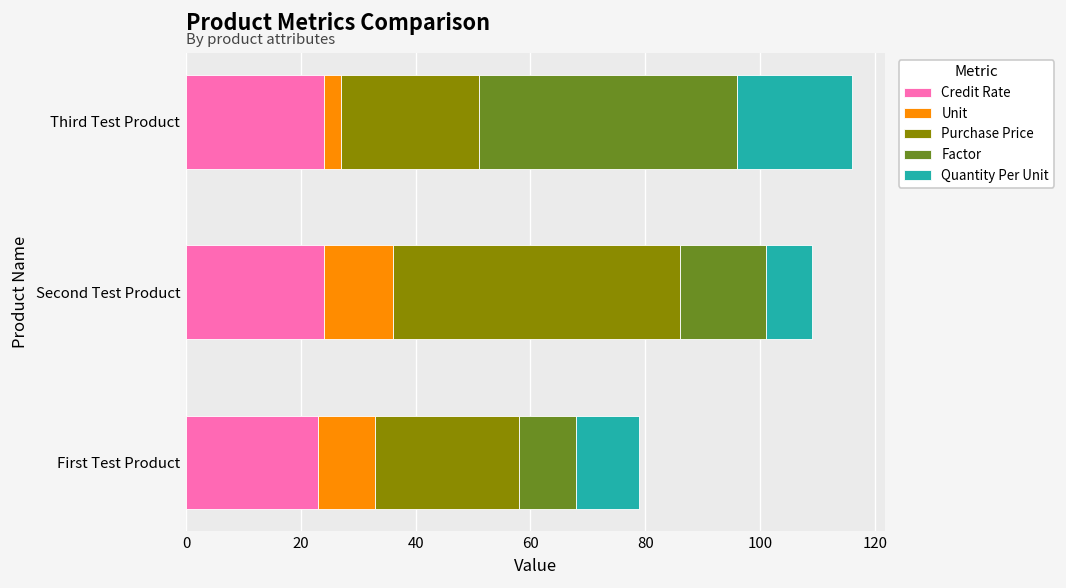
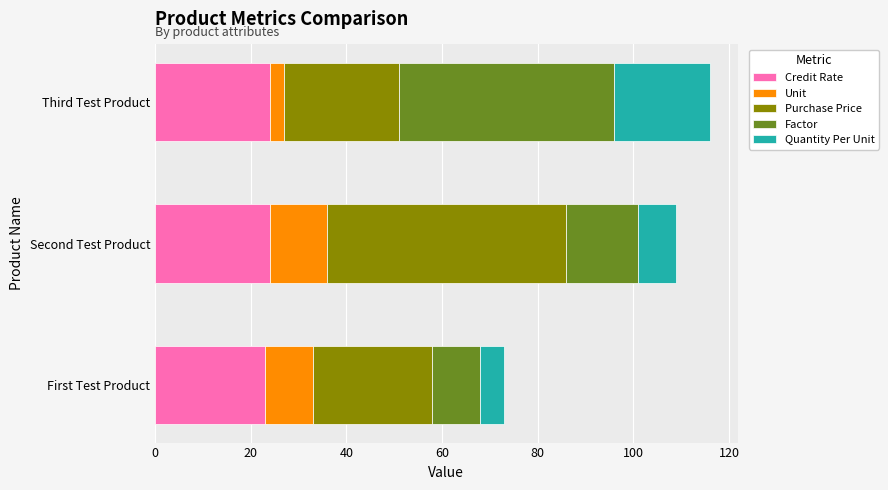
  {
    "Credit Rate": {
      "Third Test Product": 24,
      "Second Test Product": 24,
      "First Test Product": 23
    },
    "Unit": {
      "Third Test Product": 3,
      "Second Test Product": 12,
      "First Test Product": 10
    },
    "Quantity Per Unit": {
      "Third Test Product": 20,
      "Second Test Product": 8,
-     "First Test Product": 11
+     "First Test Product": 5
    }
  }
